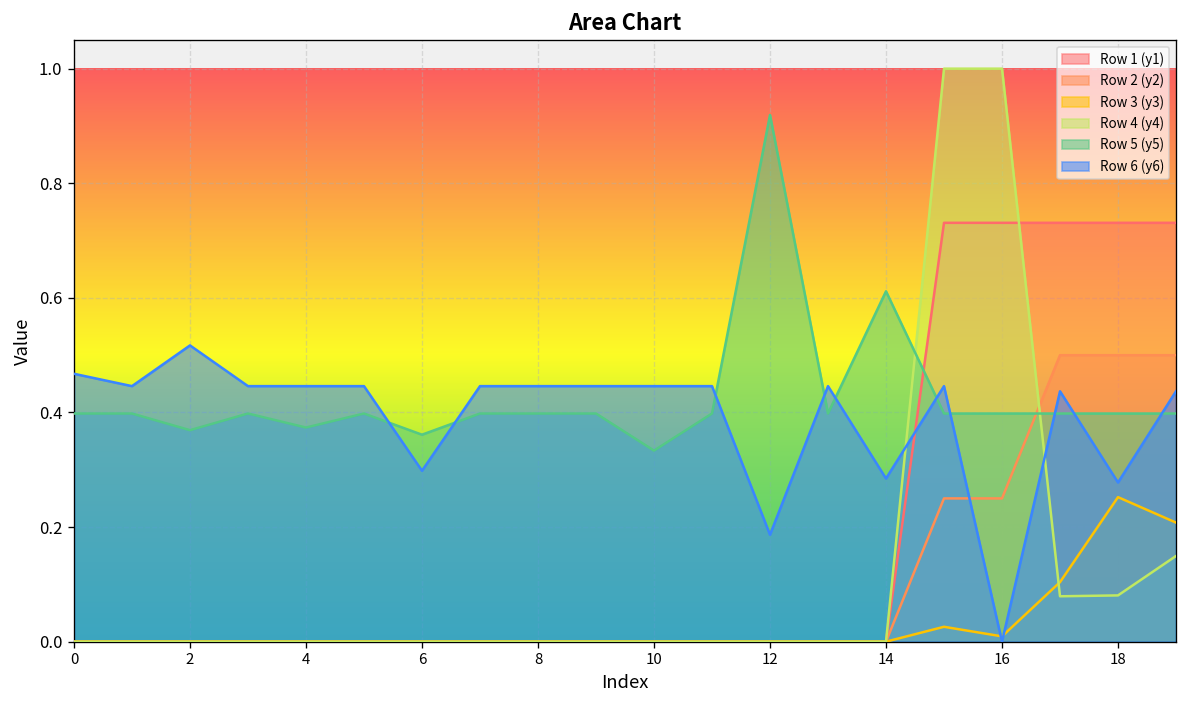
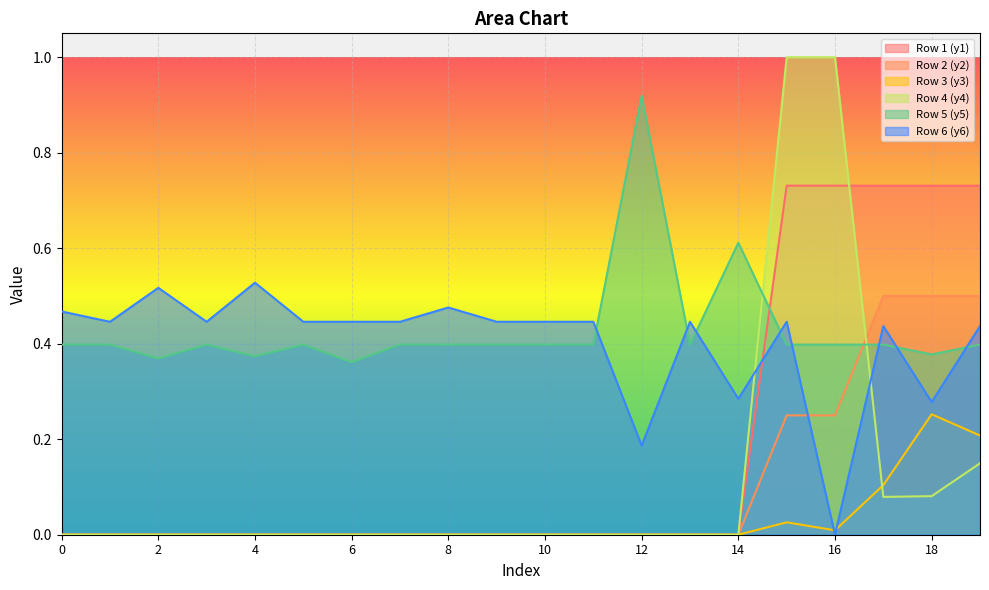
  {
    "Row 3 (y3)": {
      "16": 0.01,
      "18": 0.25
    },
    "Row 4 (y4)": {
      "16": 1.00,
      "18": 0.08
    },
    "Row 5 (y5)": {
      "0": 0.40,
      "2": 0.37,
      "4": 0.37,
      "6": 0.36,
      "8": 0.40,
-     "10": 0.33,
+     "10": 0.40,
      "12": 0.92,
      "14": 0.61,
      "16": 0.40,
-     "18": 0.40
+     "18": 0.38
    },
    "Row 6 (y6)": {
      "0": 0.47,
      "2": 0.52,
-     "4": 0.45,
-     "6": 0.30,
-     "8": 0.45,
+     "4": 0.53,
+     "6": 0.45,
+     "8": 0.48,
      "10": 0.45,
      "12": 0.19,
      "14": 0.28,
      "16": 0.00,
      "18": 0.28
    }
  }
